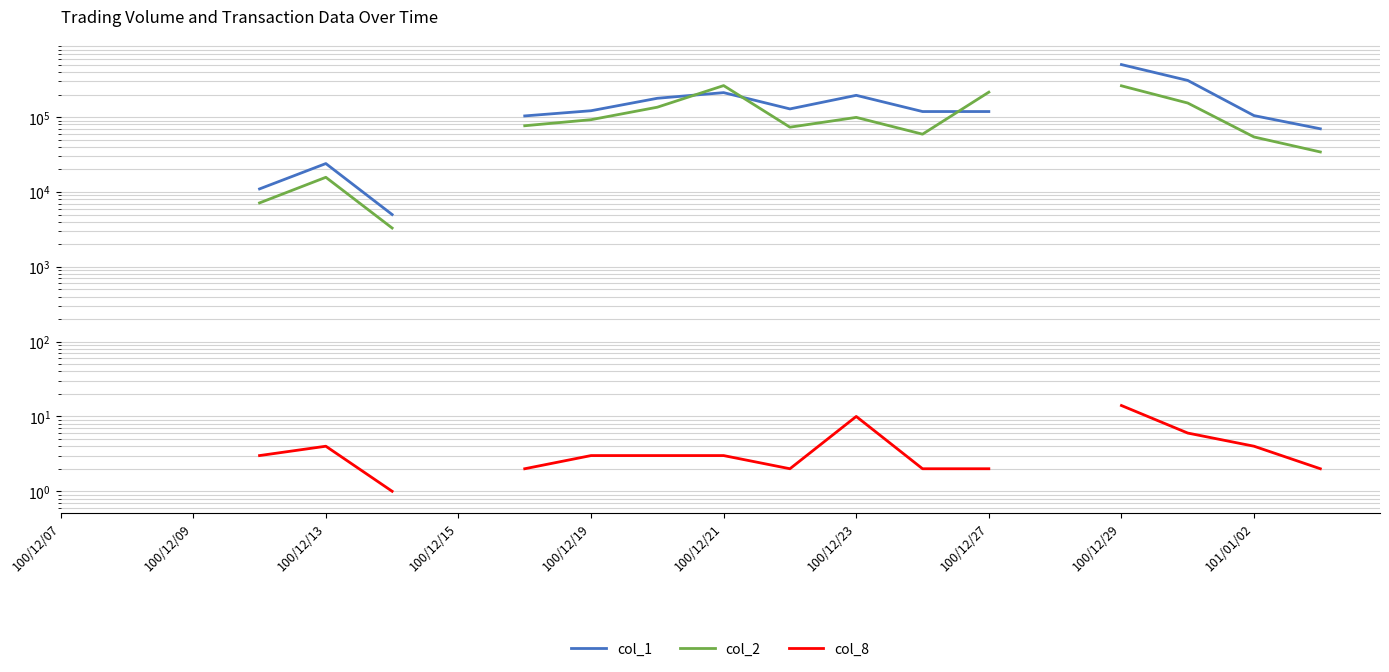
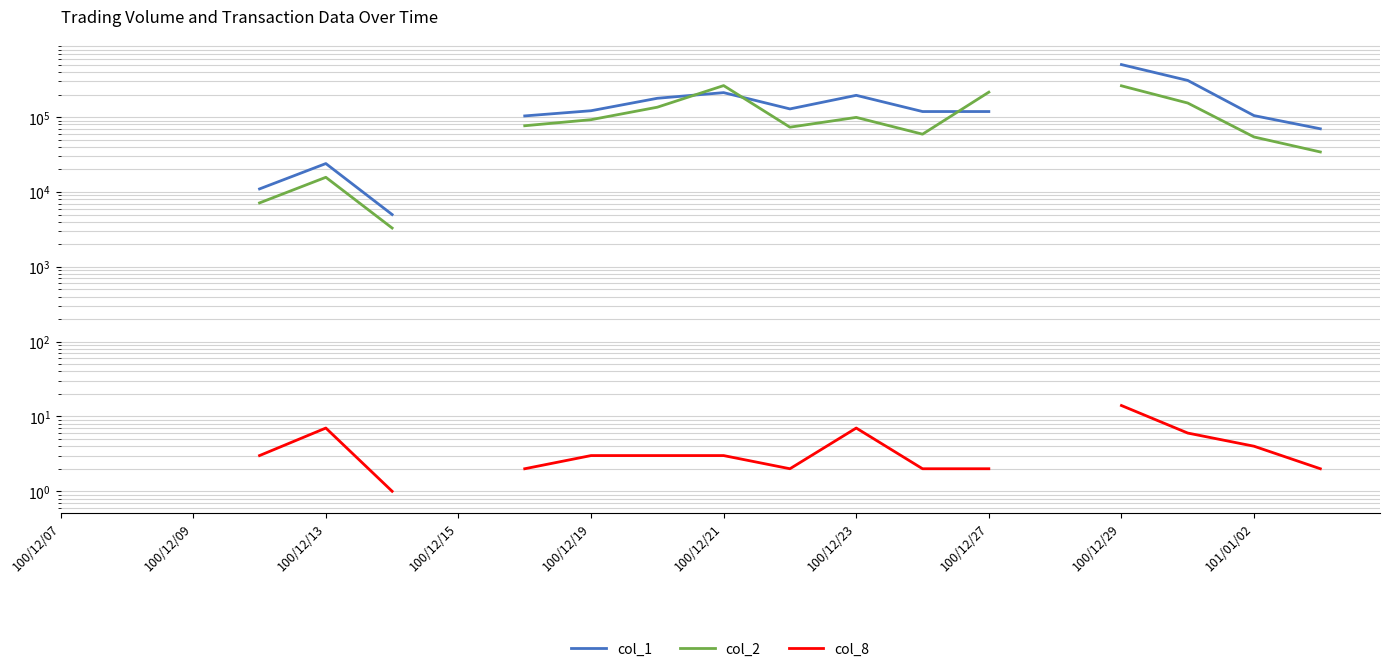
  {
    "col_1": {
      "100/12/13": 24000,
      "100/12/19": 120000,
      "100/12/21": 210000,
      "100/12/23": 200000,
      "100/12/27": 120000,
      "100/12/29": 500000,
      "101/01/02": 110000
    },
    "col_2": {
      "100/12/13": 16000,
      "100/12/19": 90000,
      "100/12/21": 260000,
      "100/12/23": 100000,
      "100/12/27": 220000,
      "100/12/29": 260000,
      "101/01/02": 50000
    },
    "col_8": {
-     "100/12/13": 4,
+     "100/12/13": 7,
      "100/12/19": 3,
      "100/12/21": 3,
-     "100/12/23": 10,
+     "100/12/23": 7,
      "100/12/27": 2,
      "100/12/29": 14,
      "101/01/02": 4
    }
  }
